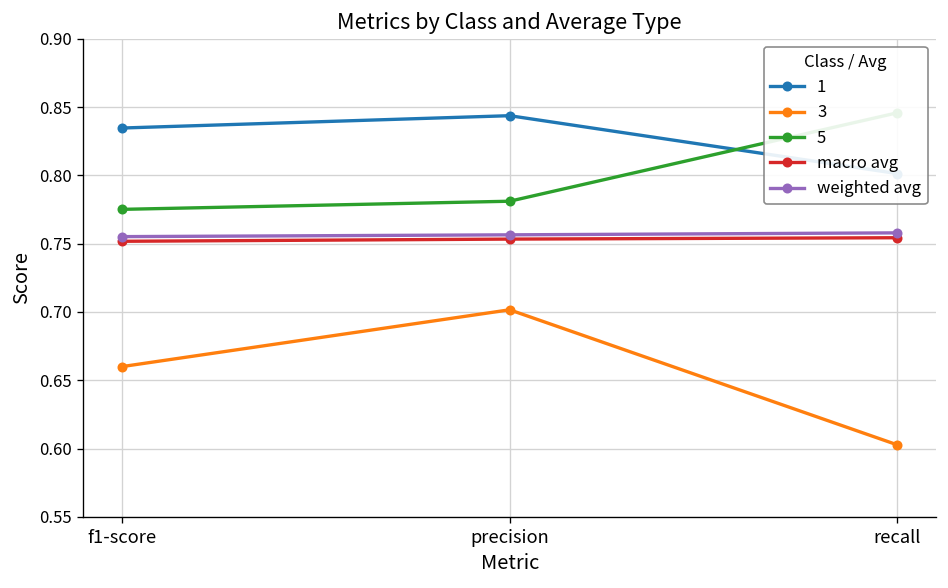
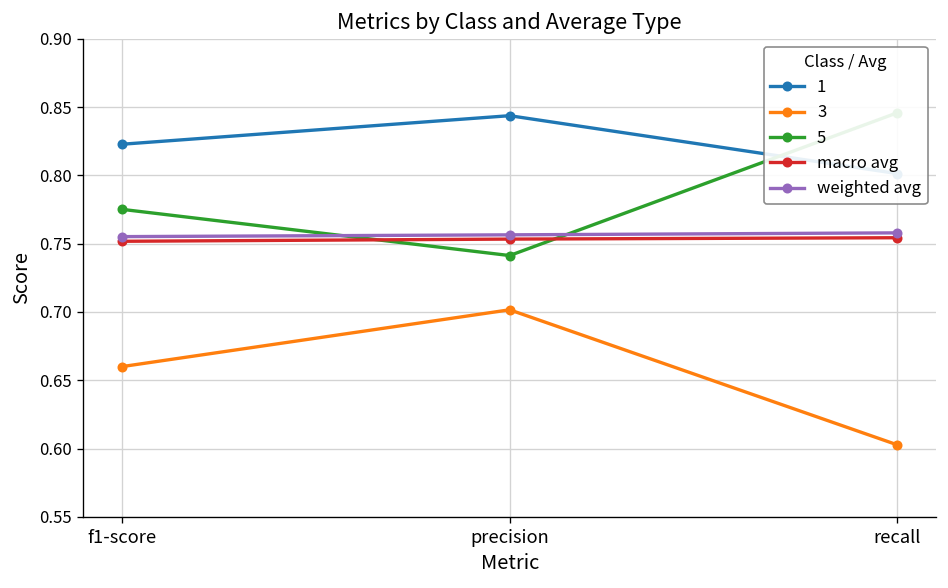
  {
    "1": {
-     "f1-score": 0.835,
+     "f1-score": 0.823,
      "precision": 0.844
    },
    "3": {
      "f1-score": 0.660,
      "precision": 0.702,
      "recall": 0.603
    },
    "5": {
      "f1-score": 0.775,
-     "precision": 0.781
+     "precision": 0.741
    },
    "macro avg": {
      "f1-score": 0.752,
      "precision": 0.753,
      "recall": 0.754
    },
    "weighted avg": {
      "f1-score": 0.755,
      "precision": 0.756,
      "recall": 0.758
    }
  }
